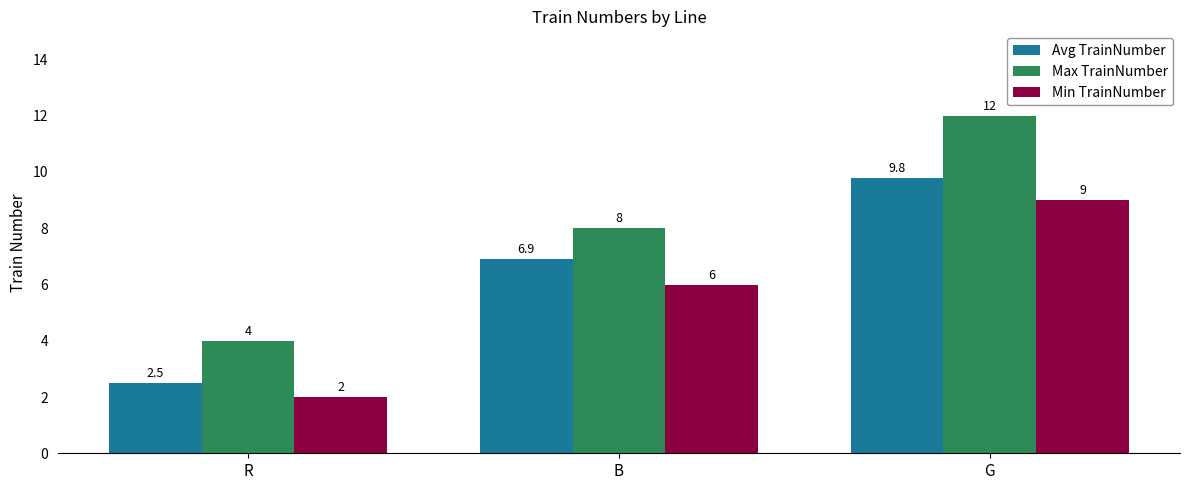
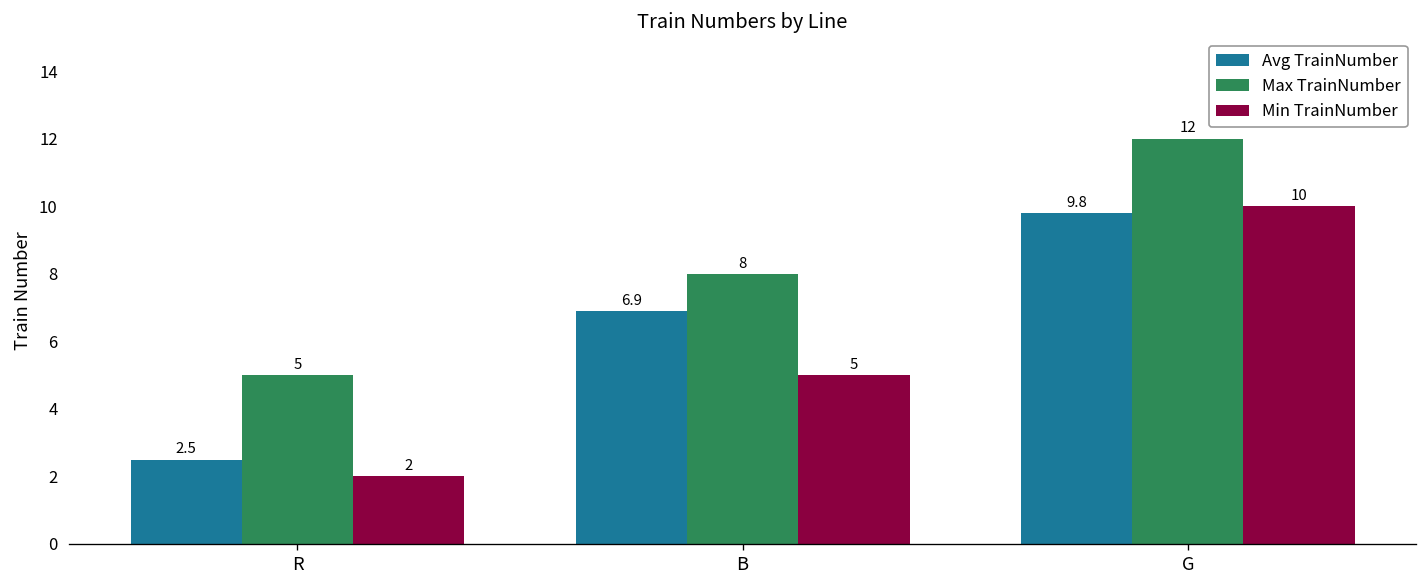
  {
    "Avg TrainNumber": {
      "R": 2.5,
      "B": 6.9,
      "G": 9.8
    },
    "Max TrainNumber": {
-     "R": 4,
+     "R": 5,
      "B": 8,
      "G": 12
    },
    "Min TrainNumber": {
      "R": 2,
-     "B": 6,
-     "G": 9
+     "B": 5,
+     "G": 10
    }
  }
